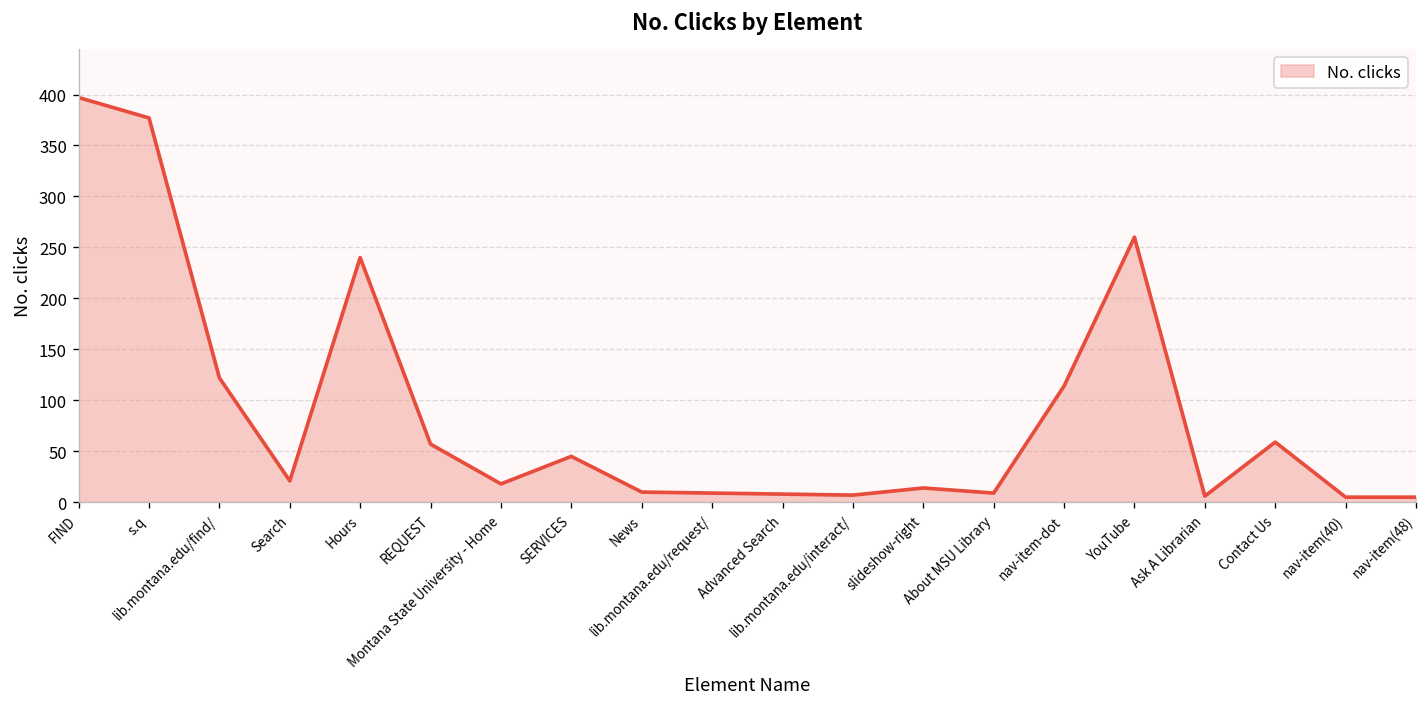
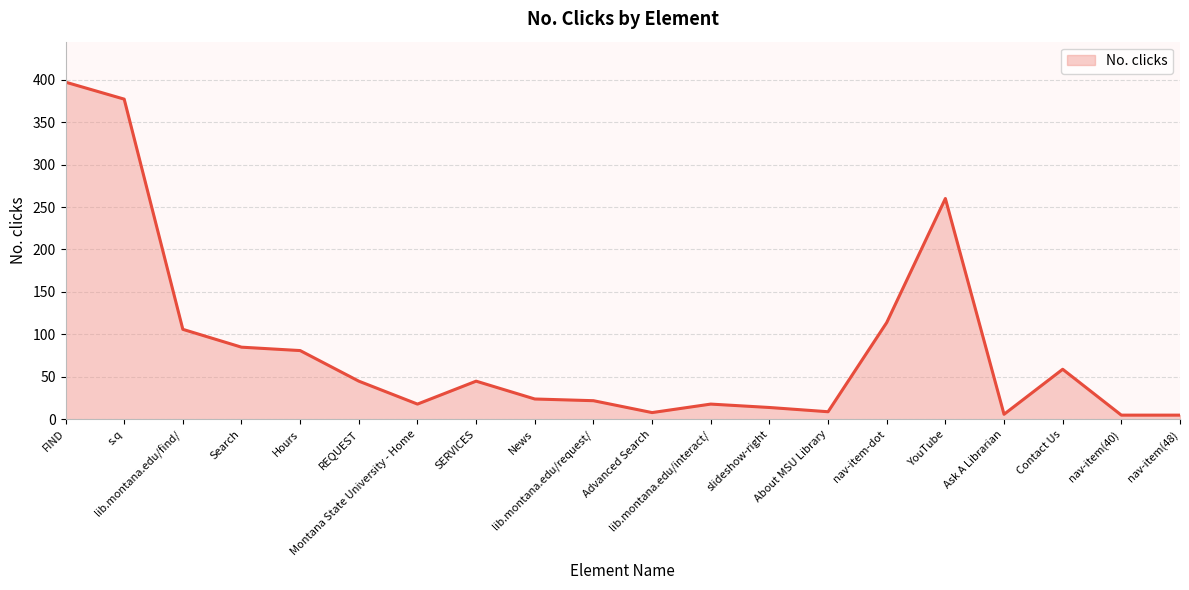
  {
    "FIND": 400,
    "s.q": 380,
-   "lib.montana.edu/find/": 120,
-   "Search": 20,
-   "Hours": 240,
-   "REQUEST": 60,
+   "lib.montana.edu/find/": 110,
+   "Search": 90,
+   "Hours": 80,
+   "REQUEST": 50,
    "Montana State University - Home": 20,
    "SERVICES": 50,
-   "News": 10,
-   "lib.montana.edu/request/": 10,
+   "News": 20,
+   "lib.montana.edu/request/": 20,
    "Advanced Search": 10,
-   "lib.montana.edu/interact/": 10,
+   "lib.montana.edu/interact/": 20,
    "slideshow-right": 10,
    "About MSU Library": 10,
    "nav-item-dot": 110,
    "YouTube": 260,
    "Ask A Librarian": 10,
    "Contact Us": 60,
    "nav-item(40)": 10,
    "nav-item(48)": 10
  }
